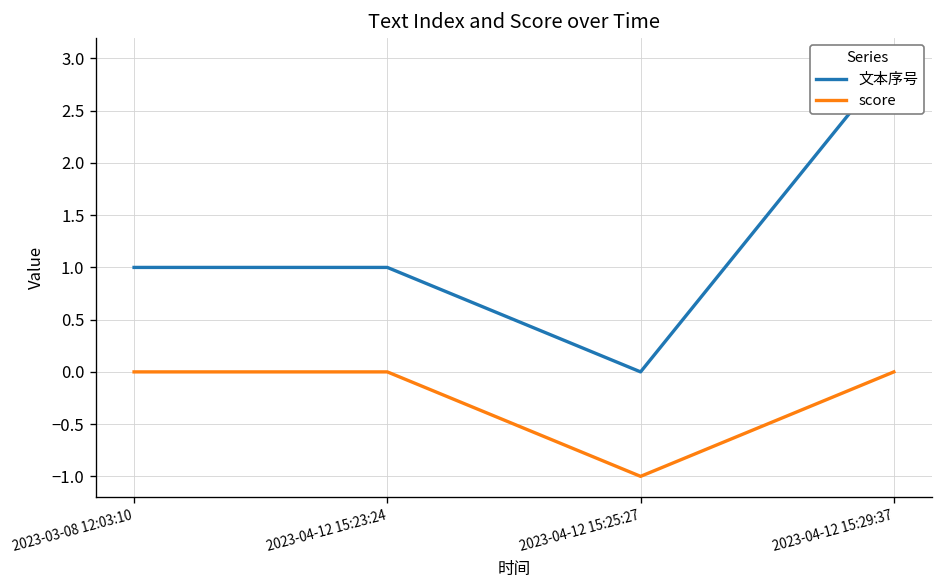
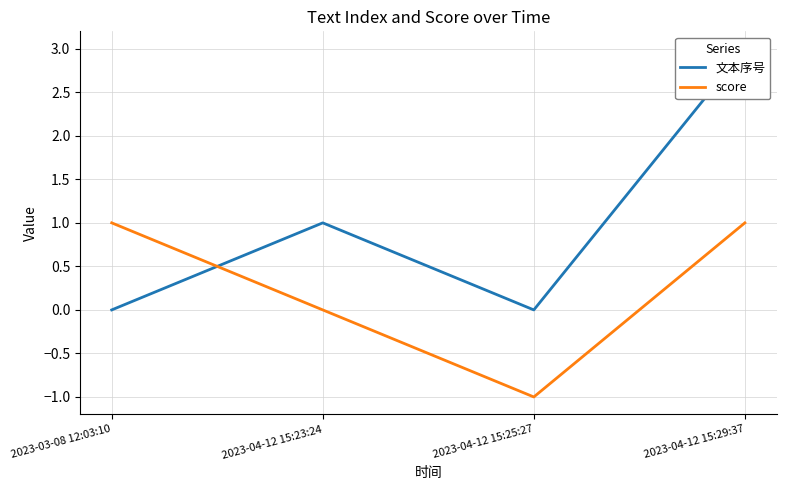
  {
    "文本序号": {
-     "2023-03-08 12:03:10": 1,
+     "2023-03-08 12:03:10": 0,
      "2023-04-12 15:23:24": 1,
      "2023-04-12 15:25:27": 0
    },
    "score": {
-     "2023-03-08 12:03:10": 0,
+     "2023-03-08 12:03:10": 1,
      "2023-04-12 15:23:24": 0,
      "2023-04-12 15:25:27": -1,
-     "2023-04-12 15:29:37": 0
+     "2023-04-12 15:29:37": 1
    }
  }
